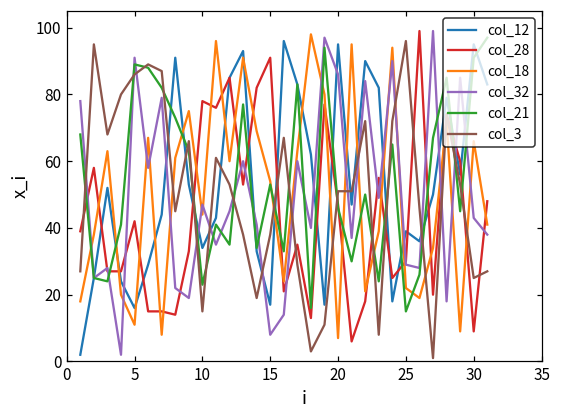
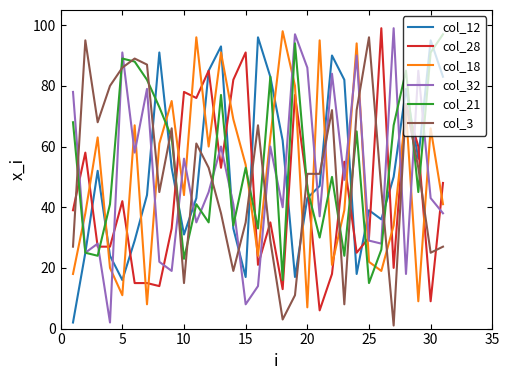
  {
    "col_12": {
      "5": 16,
-     "10": 34,
+     "10": 31,
      "15": 17,
-     "20": 95,
+     "20": 43,
      "25": 39
    },
    "col_28": {
      "5": 42,
      "10": 78,
      "15": 91,
      "20": 47,
      "25": 30,
      "30": 9
    },
    "col_18": {
      "5": 11,
      "10": 44,
      "15": 54,
      "20": 7,
      "25": 22
    },
    "col_32": {
      "5": 91,
-     "10": 47,
+     "10": 56,
      "15": 8,
      "20": 86,
      "25": 29,
      "30": 43
    },
    "col_21": {
      "5": 89,
      "10": 23,
      "15": 53,
      "20": 46,
      "25": 15
    },
    "col_3": {
      "5": 86,
      "10": 15,
-     "15": 38,
+     "15": 35,
      "20": 51,
      "25": 96,
      "30": 25
    }
  }
